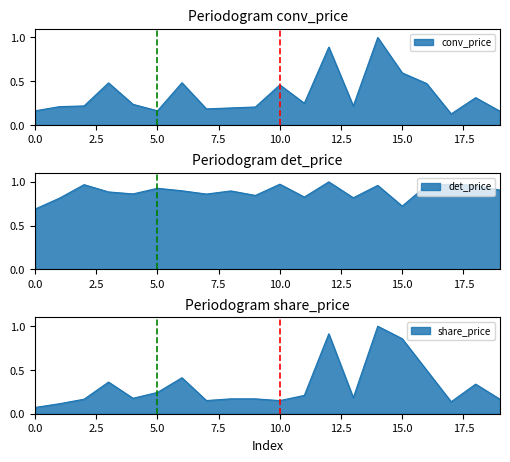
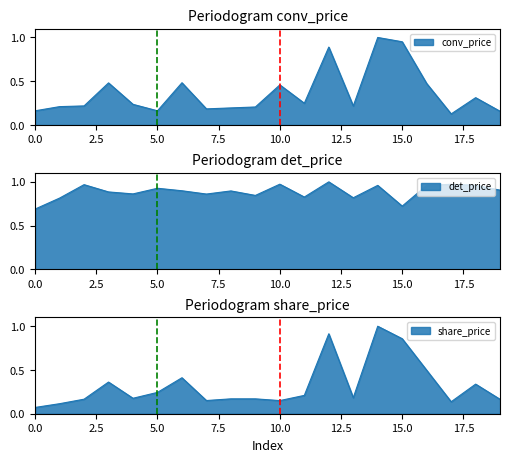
  {
    "Periodogram conv_price": {
      "0.0": 0.2,
      "5.0": 0.2,
      "10.0": 0.5,
-     "15.0": 0.6
+     "15.0": 1.0
    },
    "Periodogram det_price": {
      "0.0": 0.7,
      "5.0": 0.9,
      "10.0": 1.0,
      "15.0": 0.7
    },
    "Periodogram share_price": {
      "0.0": 0.1,
      "5.0": 0.2,
      "10.0": 0.2,
      "15.0": 0.9
    }
  }
